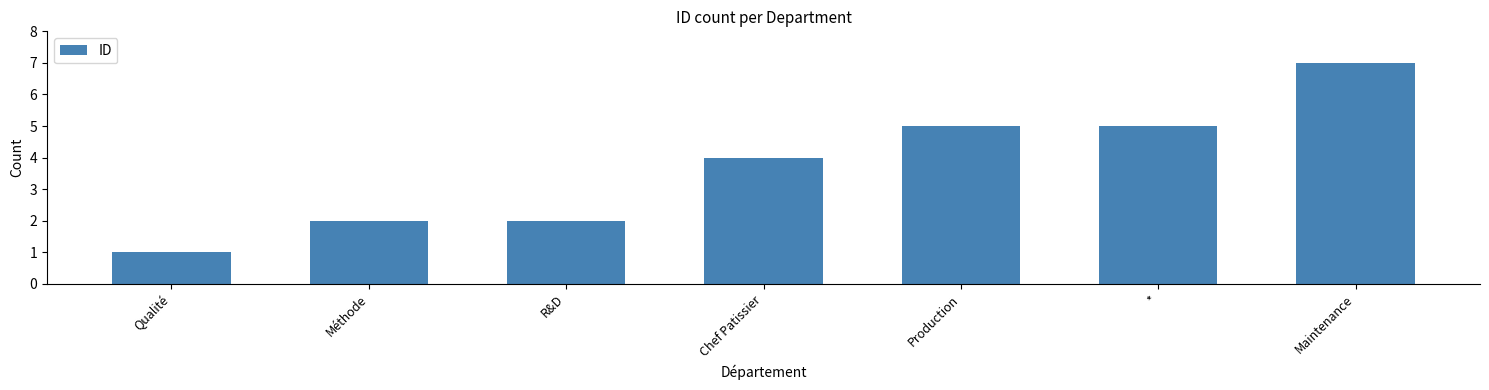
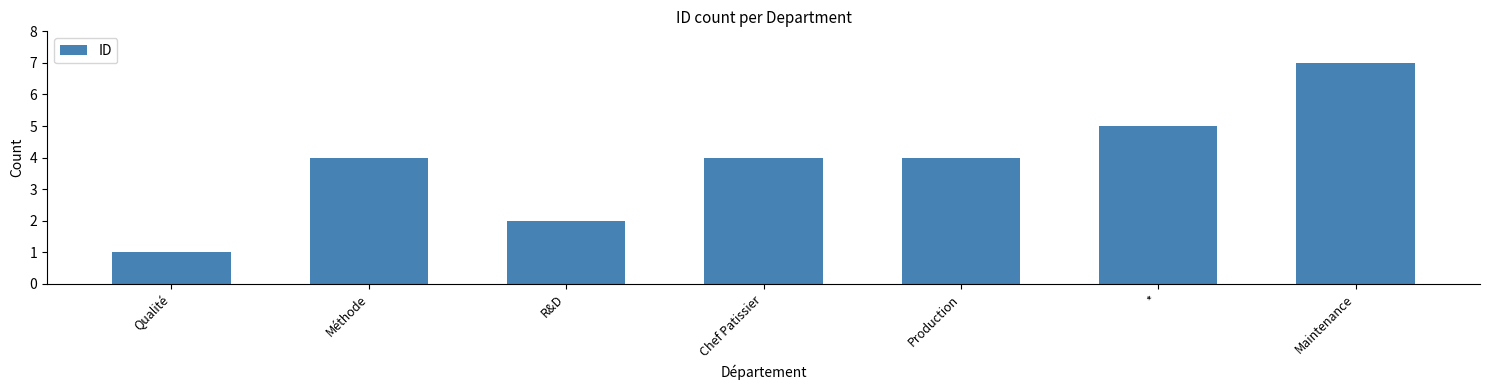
  {
    "Qualité": 1,
-   "Méthode": 2,
+   "Méthode": 4,
    "R&D": 2,
    "Chef Patissier": 4,
-   "Production": 5,
+   "Production": 4,
    "*": 5,
    "Maintenance": 7
  }
